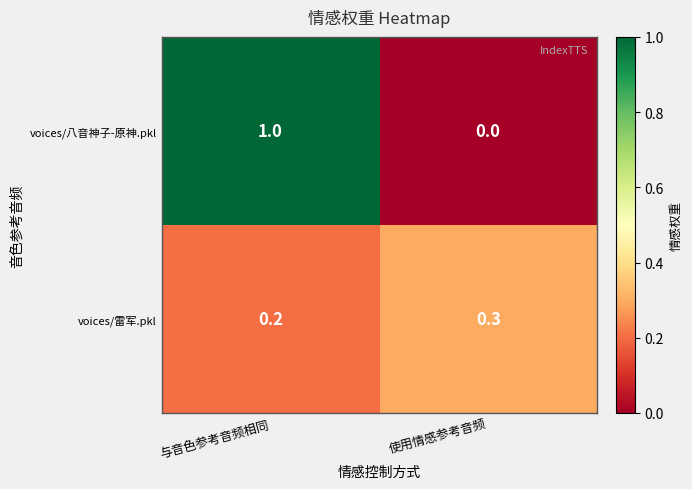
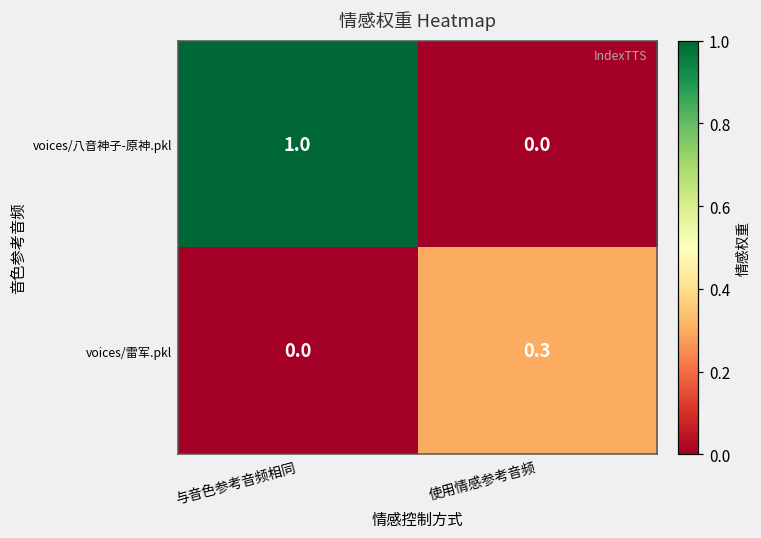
  {
    "voices/八音神子-原神.pkl": {
      "与音色参考音频相同": 1.0
    },
    "voices/雷军.pkl": {
-     "与音色参考音频相同": 0.2,
+     "与音色参考音频相同": 0.0,
      "使用情感参考音频": 0.3
    }
  }
